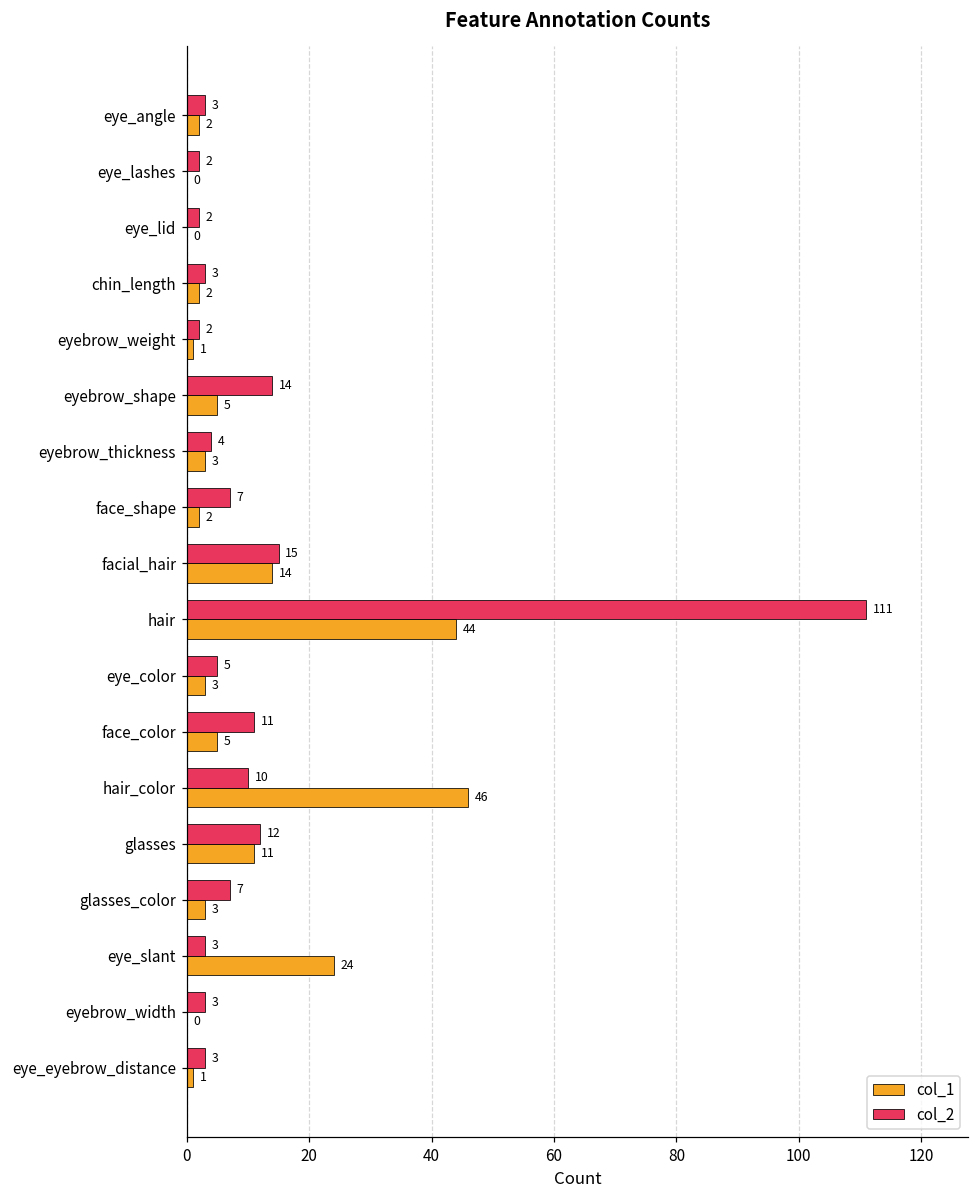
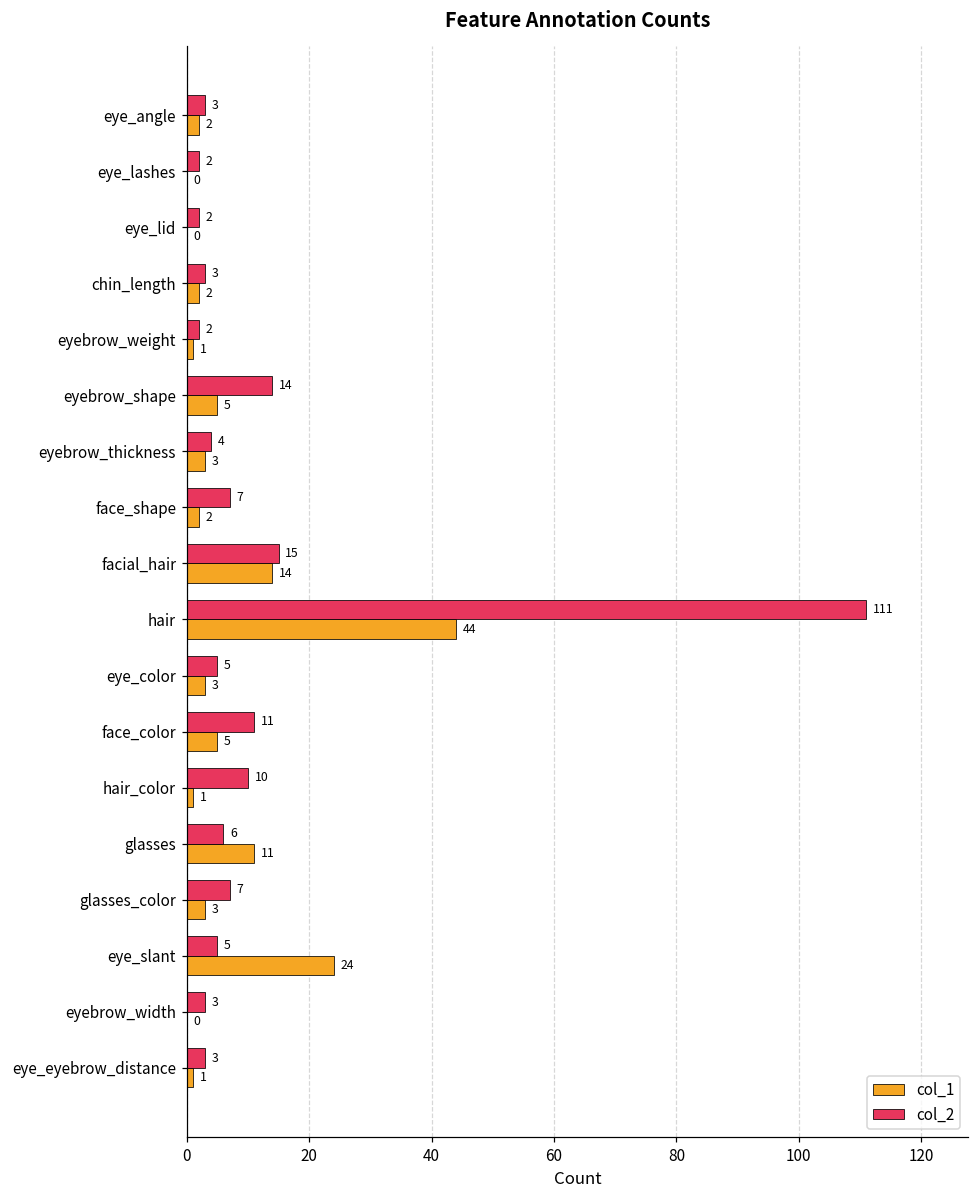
  {
    "col_1": {
      "eye_angle": 2,
      "eye_lashes": 0,
      "eye_lid": 0,
      "chin_length": 2,
      "eyebrow_weight": 1,
      "eyebrow_shape": 5,
      "eyebrow_thickness": 3,
      "face_shape": 2,
      "facial_hair": 14,
      "hair": 44,
      "eye_color": 3,
      "face_color": 5,
-     "hair_color": 46,
+     "hair_color": 1,
      "glasses": 11,
      "glasses_color": 3,
      "eye_slant": 24,
      "eyebrow_width": 0,
      "eye_eyebrow_distance": 1
    },
    "col_2": {
      "eye_angle": 3,
      "eye_lashes": 2,
      "eye_lid": 2,
      "chin_length": 3,
      "eyebrow_weight": 2,
      "eyebrow_shape": 14,
      "eyebrow_thickness": 4,
      "face_shape": 7,
      "facial_hair": 15,
      "hair": 111,
      "eye_color": 5,
      "face_color": 11,
      "hair_color": 10,
-     "glasses": 12,
+     "glasses": 6,
      "glasses_color": 7,
-     "eye_slant": 3,
+     "eye_slant": 5,
      "eyebrow_width": 3,
      "eye_eyebrow_distance": 3
    }
  }
